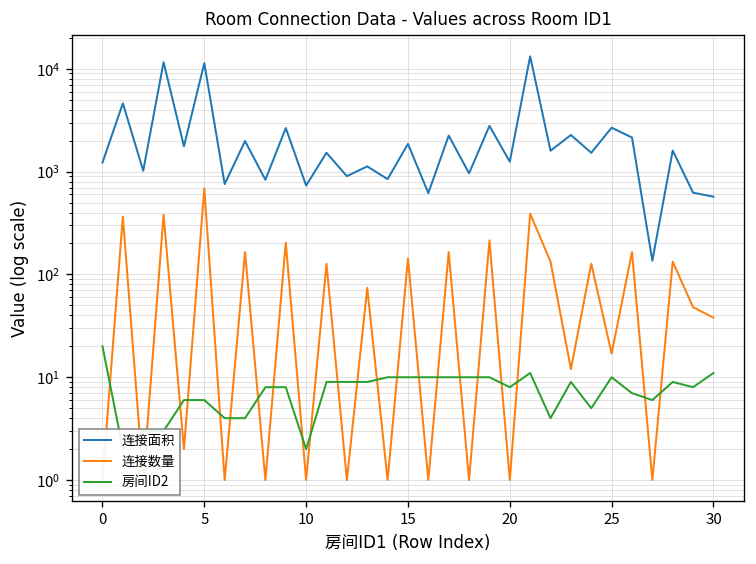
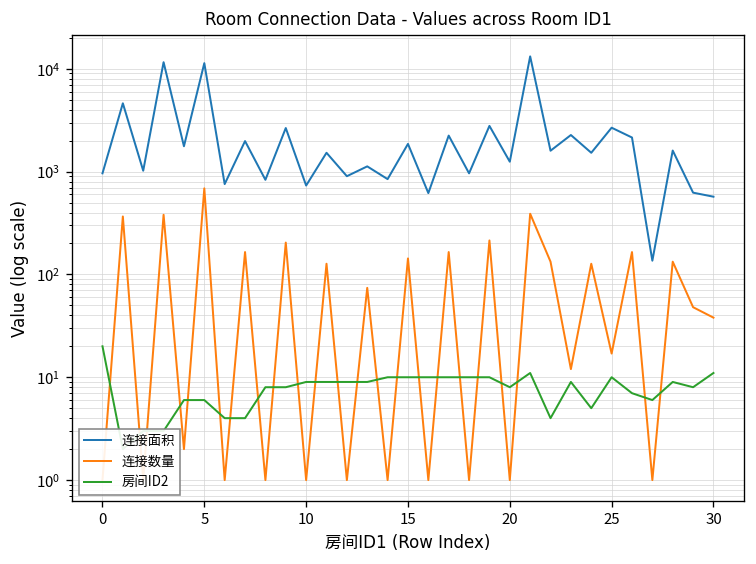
  {
    "连接面积": {
-     "0": 1200,
+     "0": 1000,
      "5": 11000,
      "10": 700,
      "15": 1900,
      "20": 1200,
      "25": 2700,
      "30": 600
    },
    "连接数量": {
      "5": 700,
      "10": 1,
      "15": 140,
      "20": 1,
      "25": 17,
      "30": 40
    },
    "房间ID2": {
      "0": 20,
      "5": 6,
-     "10": 2,
+     "10": 9,
      "15": 10,
      "20": 8,
      "25": 10,
      "30": 11
    }
  }
